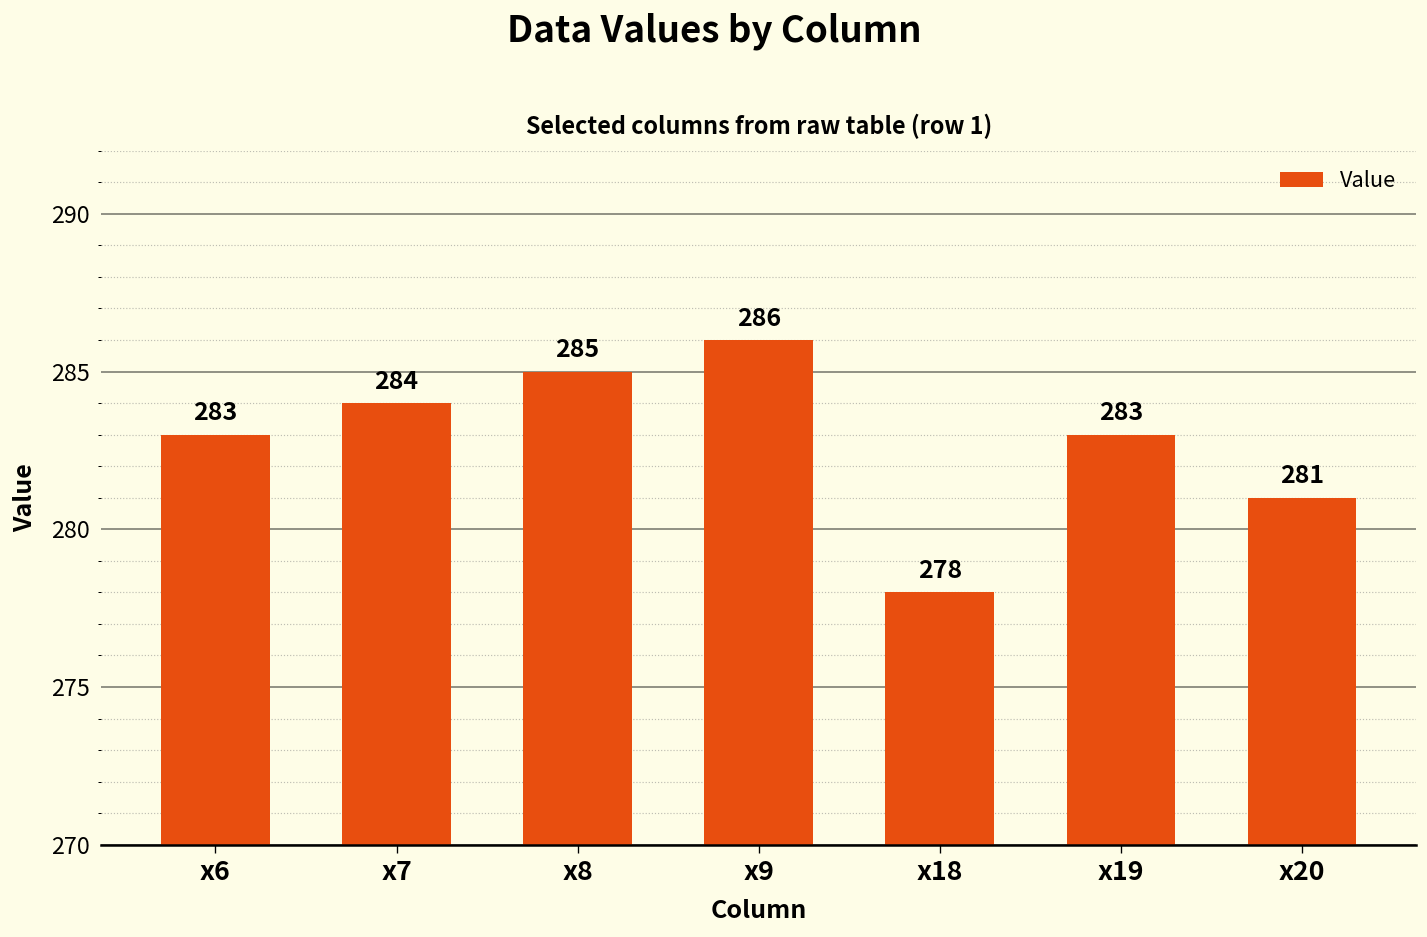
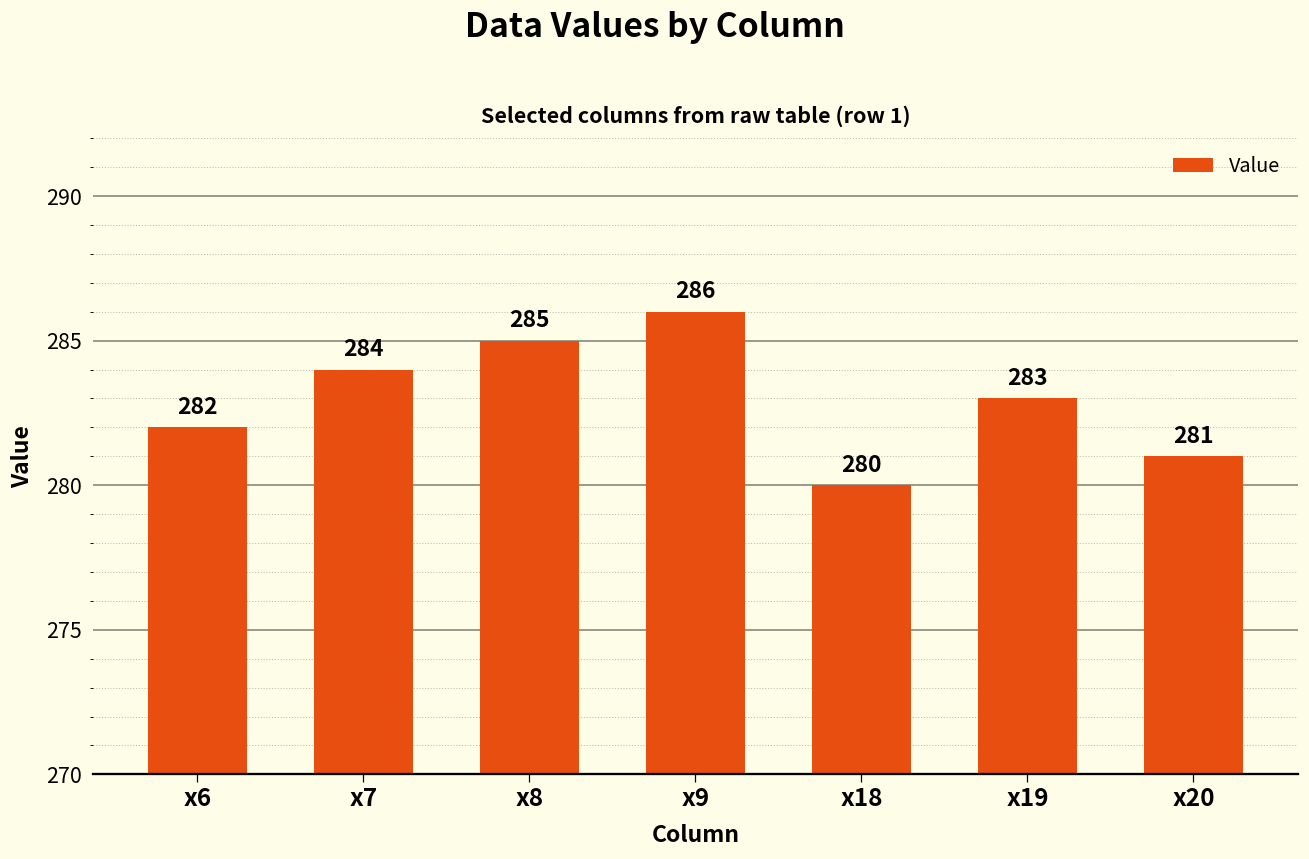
  {
-   "x6": 283,
+   "x6": 282,
    "x7": 284,
    "x8": 285,
    "x9": 286,
-   "x18": 278,
+   "x18": 280,
    "x19": 283,
    "x20": 281
  }
